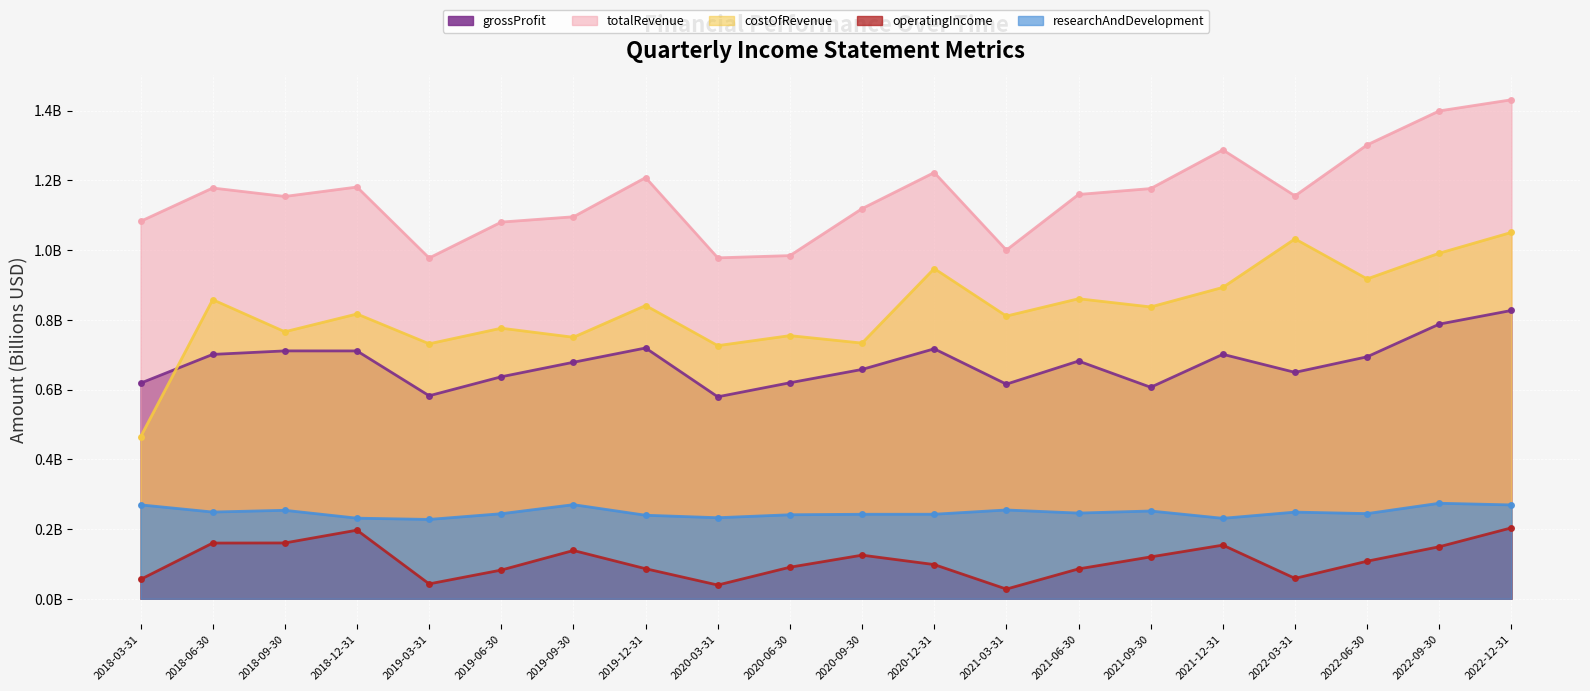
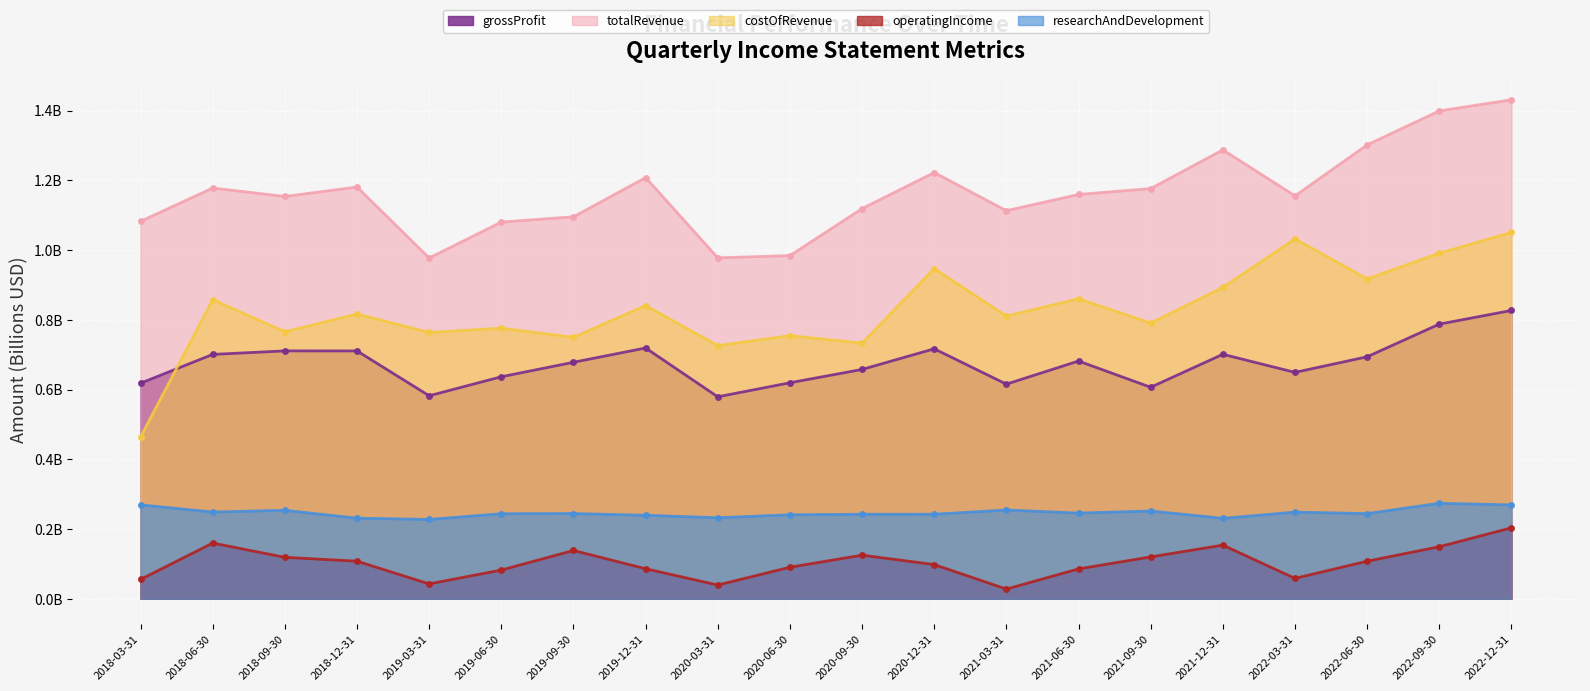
  {
    "grossProfit": {
      "2018-03-31": 620000000,
      "2018-06-30": 700000000,
      "2018-09-30": 710000000,
      "2018-12-31": 710000000,
      "2019-03-31": 580000000,
      "2019-06-30": 640000000,
      "2019-09-30": 680000000,
      "2019-12-31": 720000000,
      "2020-03-31": 580000000,
      "2020-06-30": 620000000,
      "2020-09-30": 660000000,
      "2020-12-31": 720000000,
      "2021-03-31": 620000000,
      "2021-06-30": 680000000,
      "2021-09-30": 610000000,
      "2021-12-31": 700000000,
      "2022-03-31": 650000000,
      "2022-06-30": 690000000,
      "2022-09-30": 790000000,
      "2022-12-31": 830000000
    },
    "totalRevenue": {
      "2018-03-31": 1080000000,
      "2018-06-30": 1180000000,
      "2018-09-30": 1150000000,
      "2018-12-31": 1180000000,
      "2019-03-31": 980000000,
      "2019-06-30": 1080000000,
      "2019-09-30": 1100000000,
      "2019-12-31": 1210000000,
      "2020-03-31": 980000000,
      "2020-06-30": 980000000,
      "2020-09-30": 1120000000,
      "2020-12-31": 1220000000,
-     "2021-03-31": 1000000000,
+     "2021-03-31": 1110000000,
      "2021-06-30": 1160000000,
      "2021-09-30": 1180000000,
      "2021-12-31": 1290000000,
      "2022-03-31": 1160000000,
      "2022-06-30": 1300000000,
      "2022-09-30": 1400000000,
      "2022-12-31": 1430000000
    },
    "costOfRevenue": {
      "2018-03-31": 460000000,
      "2018-06-30": 860000000,
      "2018-09-30": 770000000,
      "2018-12-31": 820000000,
-     "2019-03-31": 730000000,
+     "2019-03-31": 760000000,
      "2019-06-30": 780000000,
      "2019-09-30": 750000000,
      "2019-12-31": 840000000,
      "2020-03-31": 730000000,
      "2020-06-30": 750000000,
      "2020-09-30": 730000000,
      "2020-12-31": 950000000,
      "2021-03-31": 810000000,
      "2021-06-30": 860000000,
-     "2021-09-30": 840000000,
+     "2021-09-30": 790000000,
      "2021-12-31": 890000000,
      "2022-03-31": 1030000000,
      "2022-06-30": 920000000,
      "2022-09-30": 990000000,
      "2022-12-31": 1050000000
    },
    "operatingIncome": {
      "2018-03-31": 60000000,
      "2018-06-30": 160000000,
-     "2018-09-30": 160000000,
-     "2018-12-31": 200000000,
+     "2018-09-30": 120000000,
+     "2018-12-31": 110000000,
      "2019-03-31": 40000000,
      "2019-06-30": 80000000,
      "2019-09-30": 140000000,
      "2019-12-31": 90000000,
      "2020-03-31": 40000000,
      "2020-06-30": 90000000,
      "2020-09-30": 130000000,
      "2020-12-31": 100000000,
      "2021-03-31": 30000000,
      "2021-06-30": 90000000,
      "2021-09-30": 120000000,
      "2021-12-31": 150000000,
      "2022-03-31": 60000000,
      "2022-06-30": 110000000,
      "2022-09-30": 150000000,
      "2022-12-31": 200000000
    },
    "researchAndDevelopment": {
      "2018-03-31": 270000000,
      "2018-06-30": 250000000,
      "2018-09-30": 250000000,
      "2018-12-31": 230000000,
      "2019-03-31": 230000000,
      "2019-06-30": 240000000,
-     "2019-09-30": 270000000,
+     "2019-09-30": 240000000,
      "2019-12-31": 240000000,
      "2020-03-31": 230000000,
      "2020-06-30": 240000000,
      "2020-09-30": 240000000,
      "2020-12-31": 240000000,
      "2021-03-31": 250000000,
      "2021-06-30": 250000000,
      "2021-09-30": 250000000,
      "2021-12-31": 230000000,
      "2022-03-31": 250000000,
      "2022-06-30": 240000000,
      "2022-09-30": 270000000,
      "2022-12-31": 270000000
    }
  }
